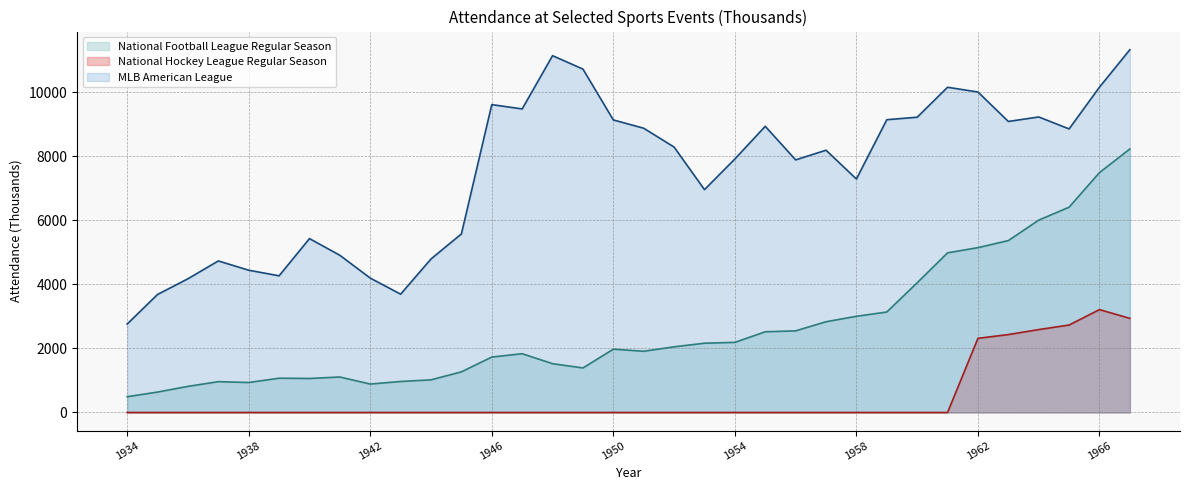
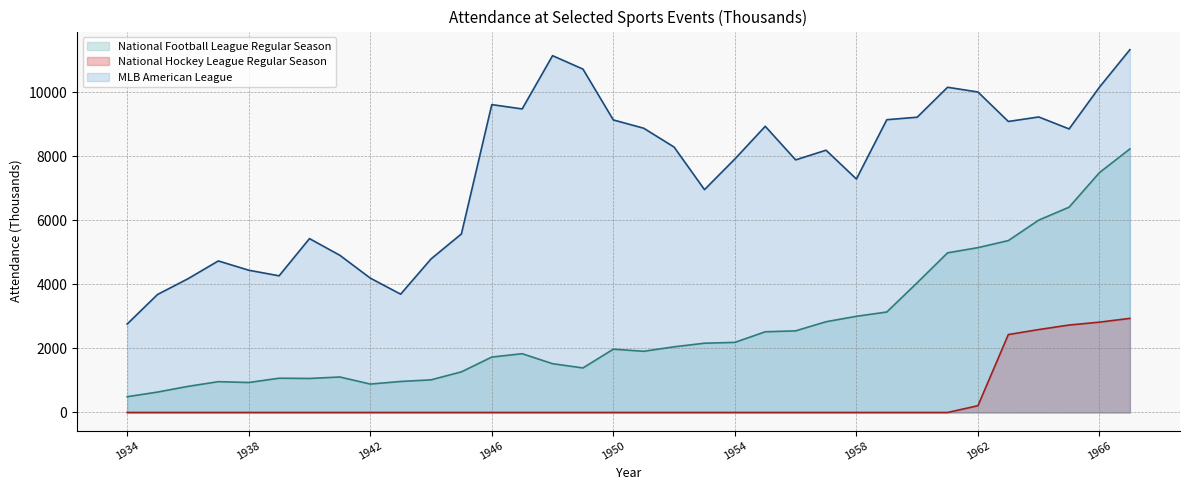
  {
    "National Hockey League Regular Season": {
      "1934": 0,
      "1938": 0,
      "1942": 0,
      "1946": 0,
      "1950": 0,
      "1954": 0,
      "1958": 0,
-     "1962": 2300,
-     "1966": 3200
+     "1962": 200,
+     "1966": 2800
    }
  }
